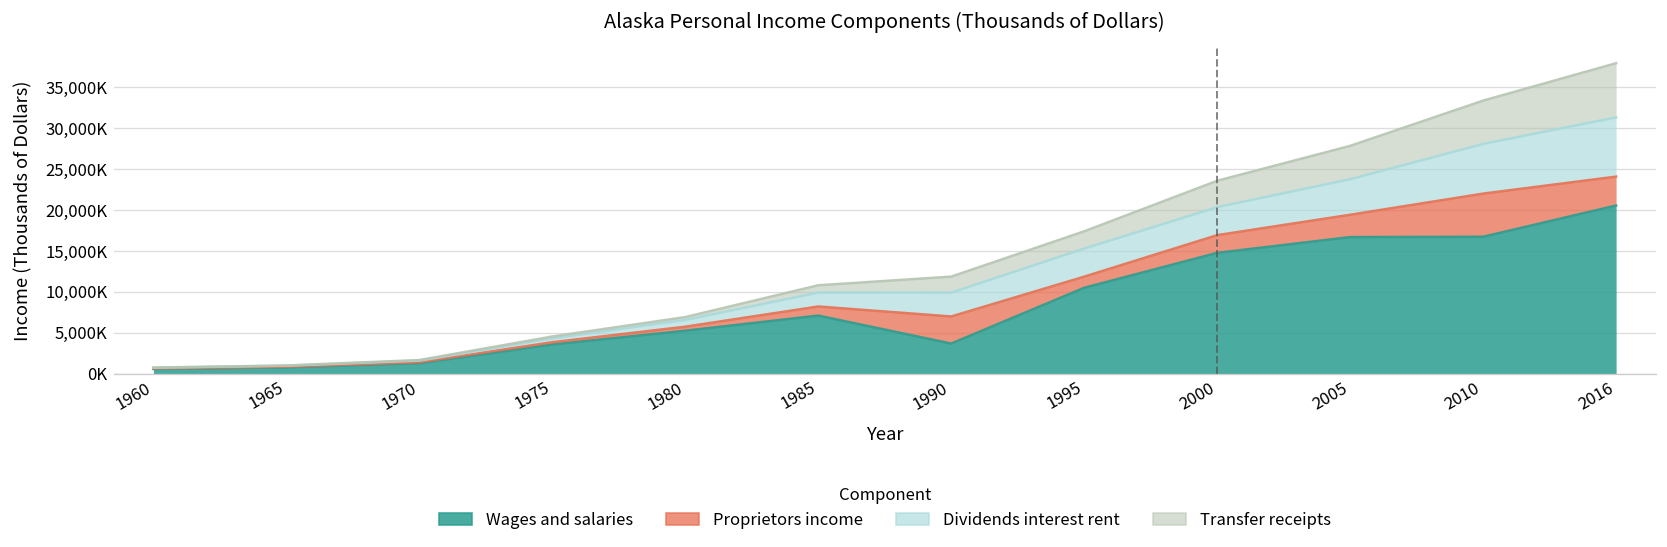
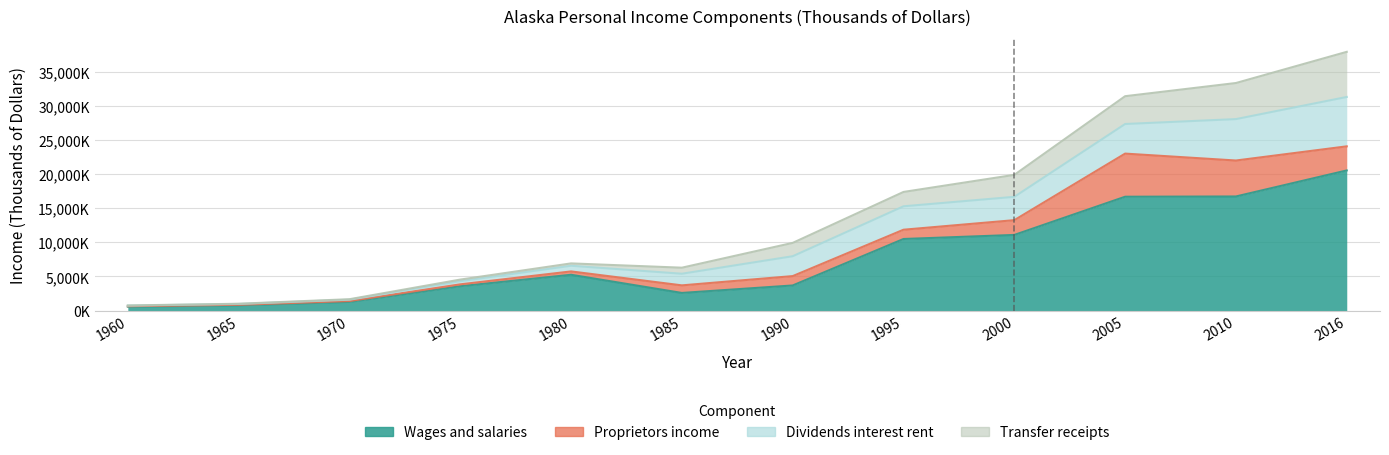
  {
    "Wages and salaries": {
      "1980": "5,000,000",
-     "1985": "7,000,000",
+     "1985": "3,000,000",
      "1990": "4,000,000",
      "1995": "10,000,000",
-     "2000": "15,000,000",
+     "2000": "11,000,000",
      "2005": "17,000,000",
      "2010": "17,000,000",
      "2016": "21,000,000"
    },
    "Proprietors income": {
      "1980": "0",
      "1985": "1,000,000",
-     "1990": "3,000,000",
+     "1990": "1,000,000",
      "1995": "1,000,000",
      "2000": "2,000,000",
-     "2005": "3,000,000",
+     "2005": "6,000,000",
      "2010": "5,000,000",
      "2016": "4,000,000"
    }
  }
